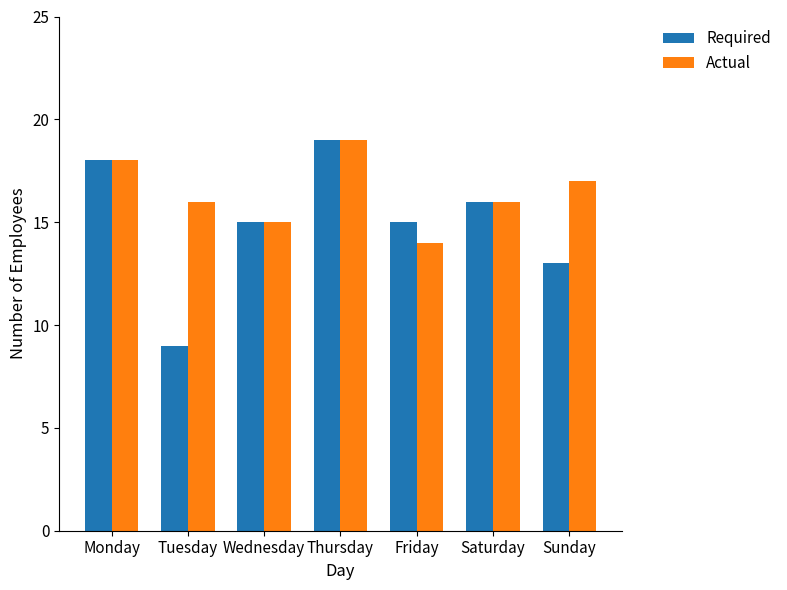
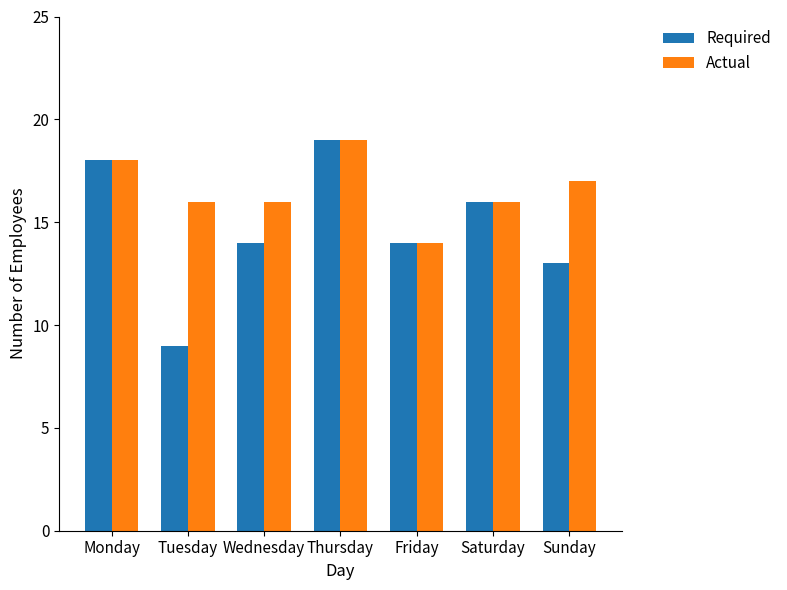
  {
    "Required": {
      "Monday": 18,
      "Tuesday": 9,
-     "Wednesday": 15,
+     "Wednesday": 14,
      "Thursday": 19,
-     "Friday": 15,
+     "Friday": 14,
      "Saturday": 16,
      "Sunday": 13
    },
    "Actual": {
      "Monday": 18,
      "Tuesday": 16,
-     "Wednesday": 15,
+     "Wednesday": 16,
      "Thursday": 19,
      "Friday": 14,
      "Saturday": 16,
      "Sunday": 17
    }
  }
